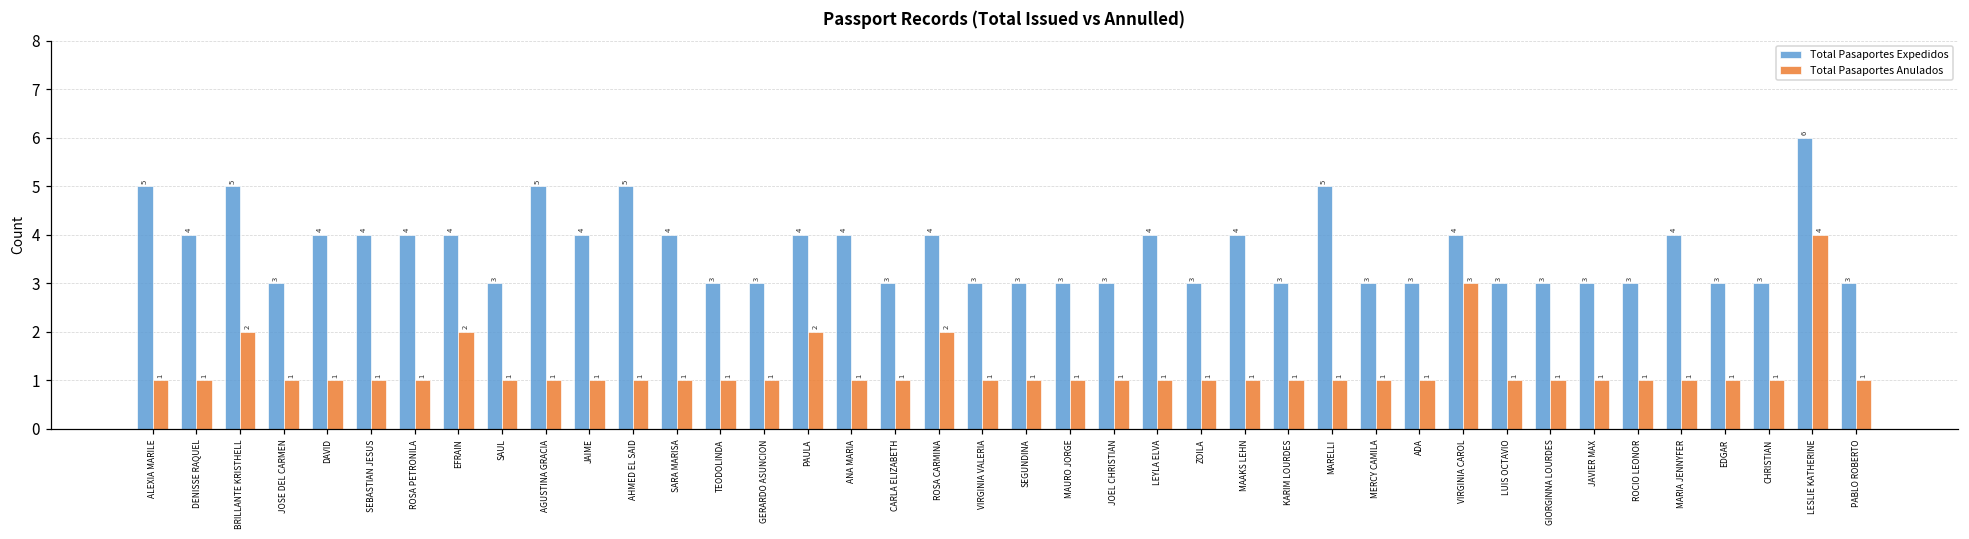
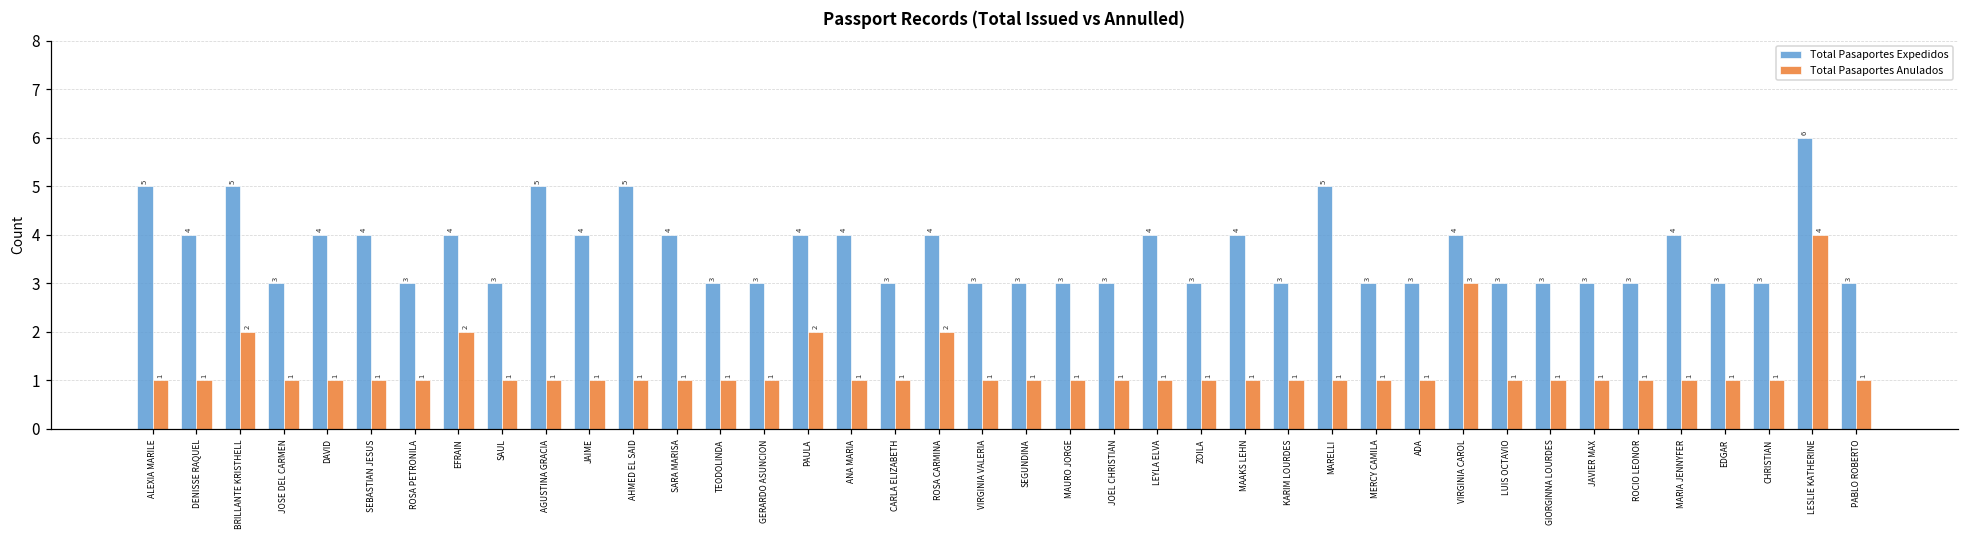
  {
    "Total Pasaportes Expedidos": {
      "ALEXIA MARILE": 5,
      "DENISSE RAQUEL": 4,
      "BRILLANTE KRISTHELL": 5,
      "JOSE DEL CARMEN": 3,
      "DAVID": 4,
      "SEBASTIAN JESUS": 4,
-     "ROSA PETRONILA": 4,
+     "ROSA PETRONILA": 3,
      "EFRAIN": 4,
      "SAUL": 3,
      "AGUSTINA GRACIA": 5,
      "JAIME": 4,
      "AHMED EL SAID": 5,
      "SARA MARISA": 4,
      "TEODOLINDA": 3,
      "GERARDO ASUNCION": 3,
      "PAULA": 4,
      "ANA MARIA": 4,
      "CARLA ELIZABETH": 3,
      "ROSA CARMINA": 4,
      "VIRGINIA VALERIA": 3,
      "SEGUNDINA": 3,
      "MAURO JORGE": 3,
      "JOEL CHRISTIAN": 3,
      "LEYLA ELVA": 4,
      "ZOILA": 3,
      "MAAKS LEHN": 4,
      "KARIM LOURDES": 3,
      "MARELLI": 5,
      "MERCY CAMILA": 3,
      "ADA": 3,
      "VIRGINIA CAROL": 4,
      "LUIS OCTAVIO": 3,
      "GIORGINNA LOURDES": 3,
      "JAVIER MAX": 3,
      "ROCIO LEONOR": 3,
      "MARIA JENNYFER": 4,
      "EDGAR": 3,
      "CHRISTIAN": 3,
      "LESLIE KATHERINE": 6,
      "PABLO ROBERTO": 3
    },
    "Total Pasaportes Anulados": {
      "ALEXIA MARILE": 1,
      "DENISSE RAQUEL": 1,
      "BRILLANTE KRISTHELL": 2,
      "JOSE DEL CARMEN": 1,
      "DAVID": 1,
      "SEBASTIAN JESUS": 1,
      "ROSA PETRONILA": 1,
      "EFRAIN": 2,
      "SAUL": 1,
      "AGUSTINA GRACIA": 1,
      "JAIME": 1,
      "AHMED EL SAID": 1,
      "SARA MARISA": 1,
      "TEODOLINDA": 1,
      "GERARDO ASUNCION": 1,
      "PAULA": 2,
      "ANA MARIA": 1,
      "CARLA ELIZABETH": 1,
      "ROSA CARMINA": 2,
      "VIRGINIA VALERIA": 1,
      "SEGUNDINA": 1,
      "MAURO JORGE": 1,
      "JOEL CHRISTIAN": 1,
      "LEYLA ELVA": 1,
      "ZOILA": 1,
      "MAAKS LEHN": 1,
      "KARIM LOURDES": 1,
      "MARELLI": 1,
      "MERCY CAMILA": 1,
      "ADA": 1,
      "VIRGINIA CAROL": 3,
      "LUIS OCTAVIO": 1,
      "GIORGINNA LOURDES": 1,
      "JAVIER MAX": 1,
      "ROCIO LEONOR": 1,
      "MARIA JENNYFER": 1,
      "EDGAR": 1,
      "CHRISTIAN": 1,
      "LESLIE KATHERINE": 4,
      "PABLO ROBERTO": 1
    }
  }
